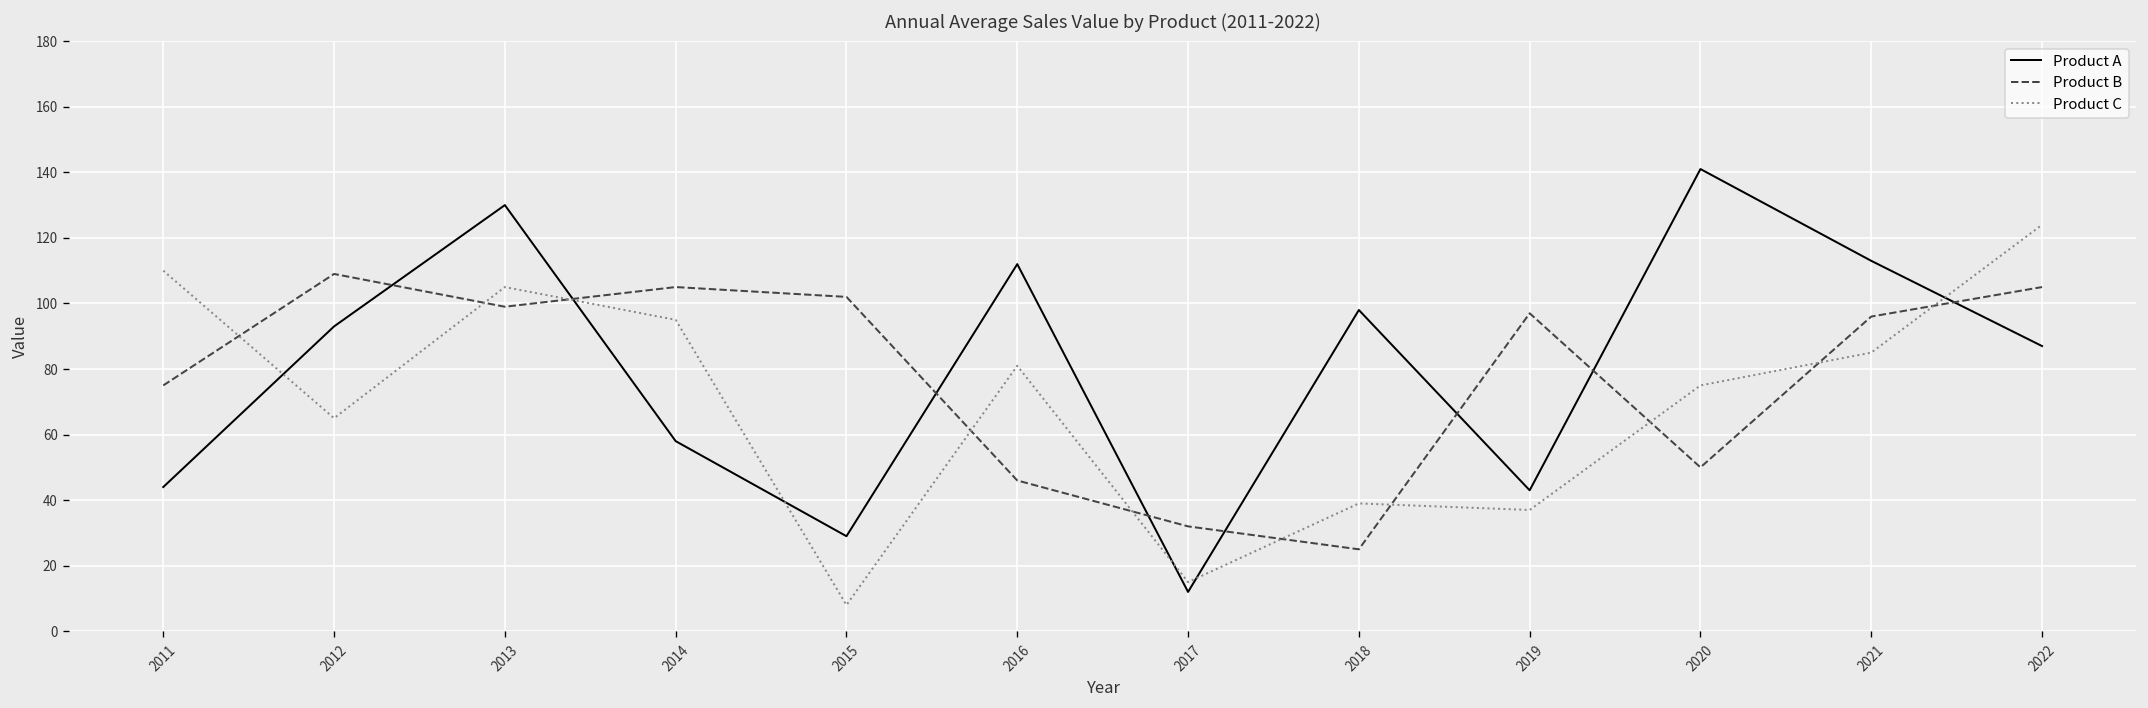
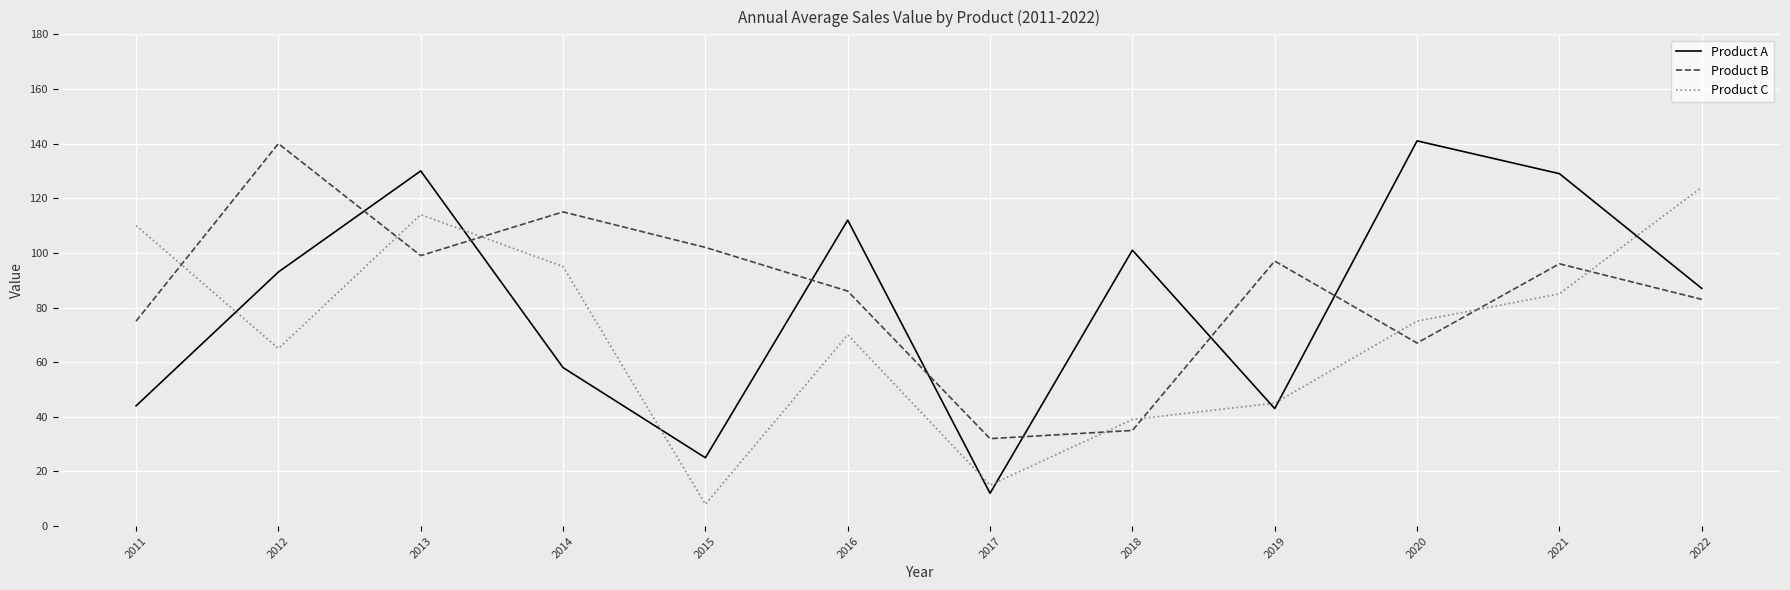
  {
    "Product A": {
      "2011": 44,
      "2012": 93,
      "2013": 130,
      "2014": 58,
-     "2015": 29,
+     "2015": 25,
      "2016": 112,
      "2017": 12,
-     "2018": 98,
+     "2018": 101,
      "2019": 43,
      "2020": 141,
-     "2021": 113,
+     "2021": 129,
      "2022": 87
    },
    "Product B": {
      "2011": 75,
-     "2012": 109,
+     "2012": 140,
      "2013": 99,
-     "2014": 105,
+     "2014": 115,
      "2015": 102,
-     "2016": 46,
+     "2016": 86,
      "2017": 32,
-     "2018": 25,
+     "2018": 35,
      "2019": 97,
-     "2020": 50,
+     "2020": 67,
      "2021": 96,
-     "2022": 105
+     "2022": 83
    },
    "Product C": {
      "2011": 110,
      "2012": 65,
-     "2013": 105,
+     "2013": 114,
      "2014": 95,
      "2015": 8,
-     "2016": 81,
+     "2016": 70,
      "2017": 15,
      "2018": 39,
-     "2019": 37,
+     "2019": 45,
      "2020": 75,
      "2021": 85,
      "2022": 124
    }
  }
